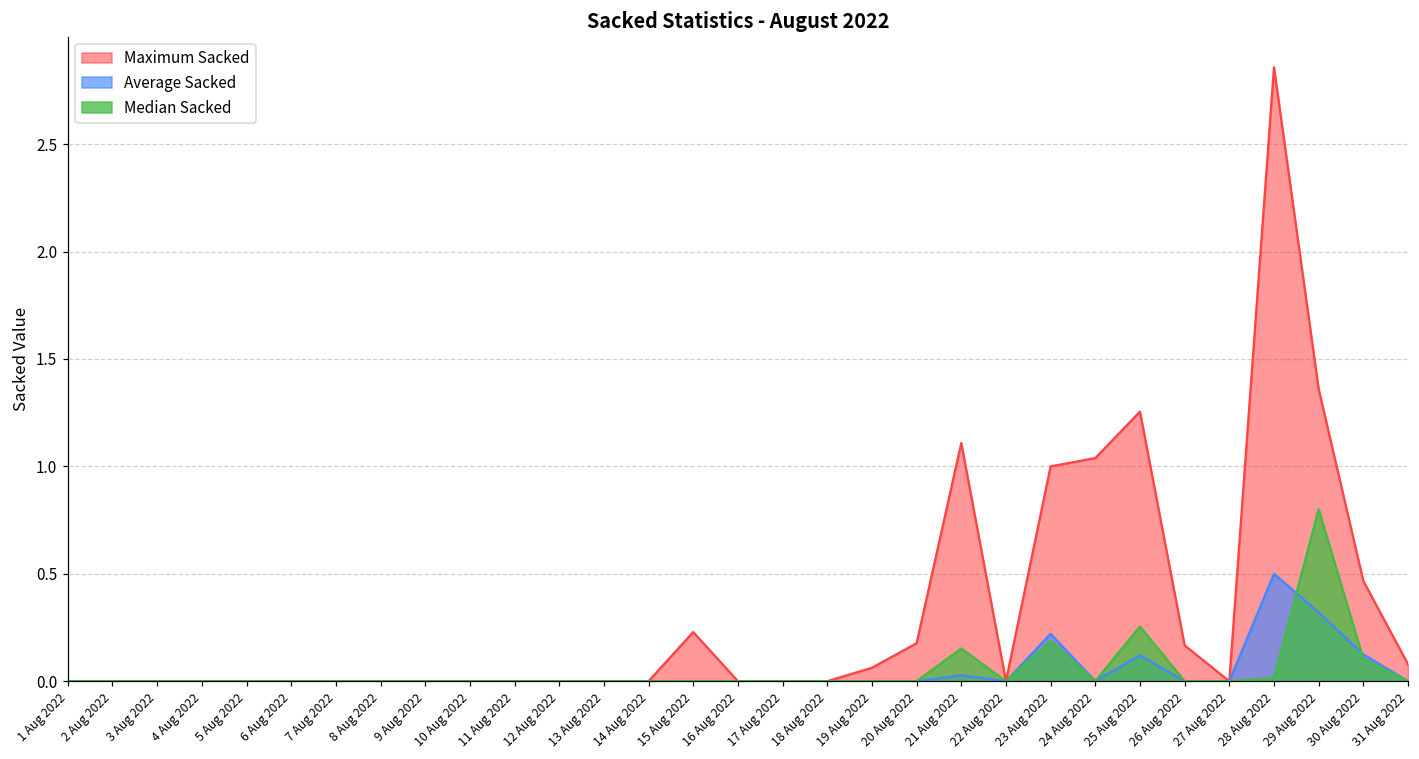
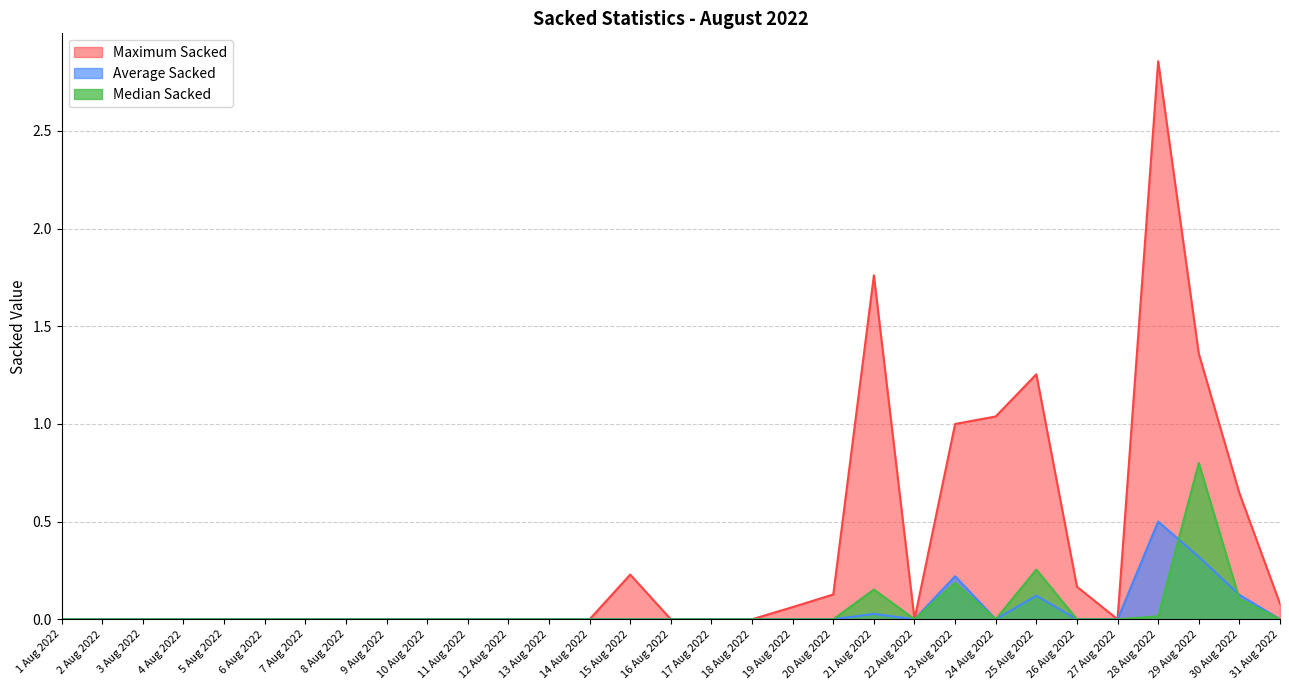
  {
    "Maximum Sacked": {
      "15 Aug 2022": 0.23,
      "19 Aug 2022": 0.06,
-     "20 Aug 2022": 0.18,
-     "21 Aug 2022": 1.11,
+     "20 Aug 2022": 0.13,
+     "21 Aug 2022": 1.76,
      "23 Aug 2022": 1.00,
      "24 Aug 2022": 1.04,
      "25 Aug 2022": 1.25,
      "26 Aug 2022": 0.17,
      "28 Aug 2022": 2.86,
      "29 Aug 2022": 1.36,
-     "30 Aug 2022": 0.47,
+     "30 Aug 2022": 0.65,
      "31 Aug 2022": 0.08
    },
    "Average Sacked": {
      "21 Aug 2022": 0.03,
      "23 Aug 2022": 0.22,
      "25 Aug 2022": 0.12,
      "28 Aug 2022": 0.50,
      "29 Aug 2022": 0.32,
      "30 Aug 2022": 0.13
    },
    "Median Sacked": {
      "21 Aug 2022": 0.15,
      "23 Aug 2022": 0.19,
      "25 Aug 2022": 0.25,
      "28 Aug 2022": 0.02,
      "29 Aug 2022": 0.80,
      "30 Aug 2022": 0.10
    }
  }
